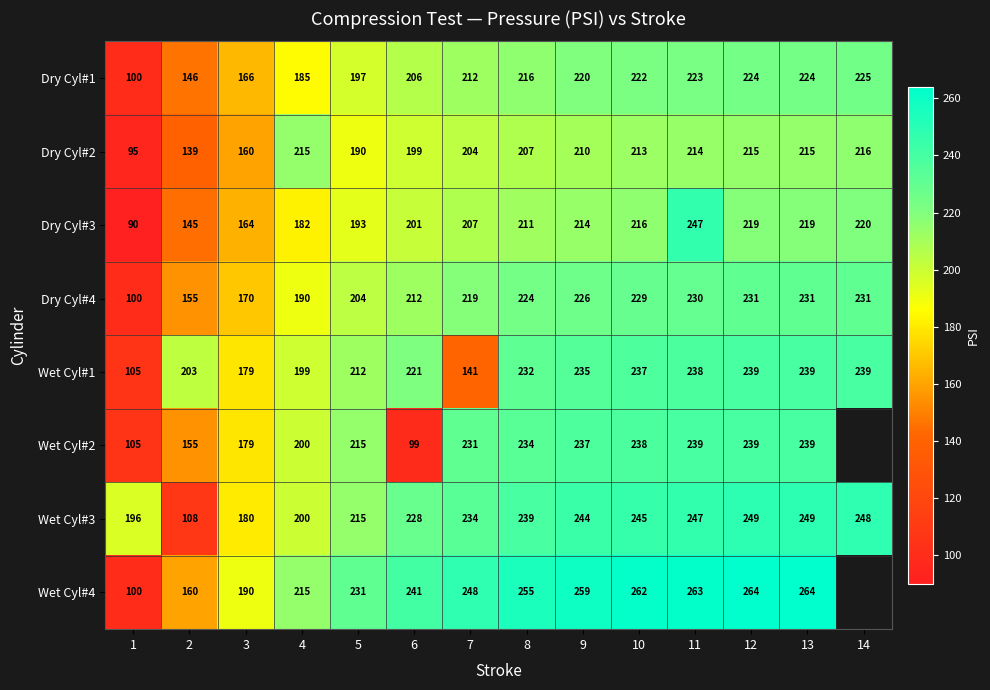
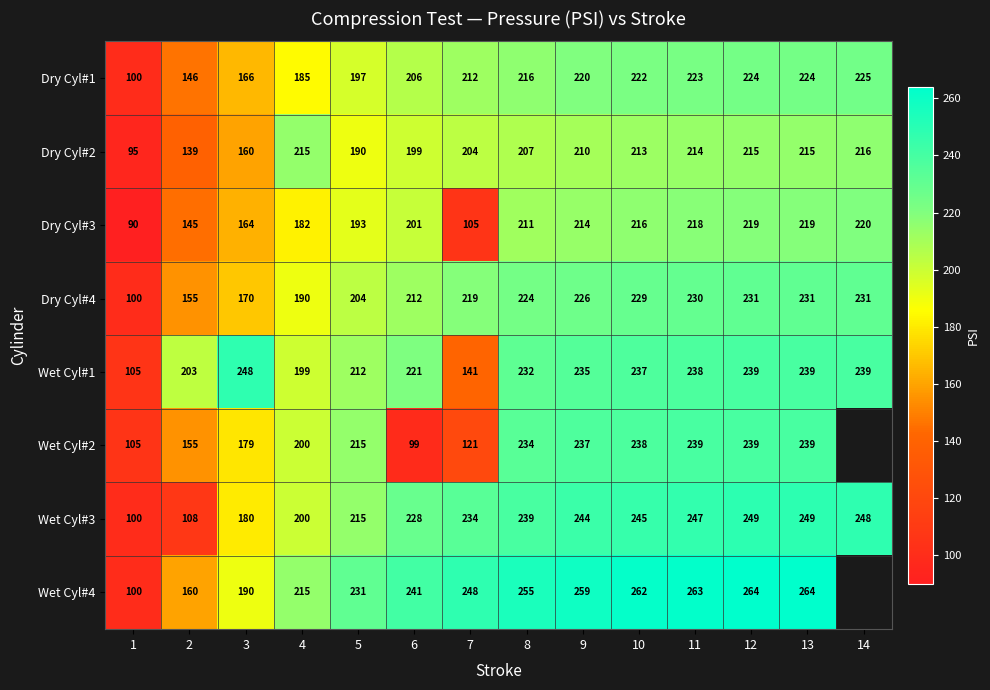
  {
    "Dry Cyl#1": {
      "1": 100,
      "2": 146,
      "3": 166,
      "4": 185,
      "5": 197,
      "6": 206,
      "7": 212,
      "8": 216,
      "9": 220,
      "10": 222,
      "11": 223,
      "12": 224,
      "13": 224,
      "14": 225
    },
    "Dry Cyl#2": {
      "1": 95,
      "2": 139,
      "3": 160,
      "4": 215,
      "5": 190,
      "6": 199,
      "7": 204,
      "8": 207,
      "9": 210,
      "10": 213,
      "11": 214,
      "12": 215,
      "13": 215,
      "14": 216
    },
    "Dry Cyl#3": {
      "1": 90,
      "2": 145,
      "3": 164,
      "4": 182,
      "5": 193,
      "6": 201,
-     "7": 207,
+     "7": 105,
      "8": 211,
      "9": 214,
      "10": 216,
-     "11": 247,
+     "11": 218,
      "12": 219,
      "13": 219,
      "14": 220
    },
    "Dry Cyl#4": {
      "1": 100,
      "2": 155,
      "3": 170,
      "4": 190,
      "5": 204,
      "6": 212,
      "7": 219,
      "8": 224,
      "9": 226,
      "10": 229,
      "11": 230,
      "12": 231,
      "13": 231,
      "14": 231
    },
    "Wet Cyl#1": {
      "1": 105,
      "2": 203,
-     "3": 179,
+     "3": 248,
      "4": 199,
      "5": 212,
      "6": 221,
      "7": 141,
      "8": 232,
      "9": 235,
      "10": 237,
      "11": 238,
      "12": 239,
      "13": 239,
      "14": 239
    },
    "Wet Cyl#2": {
      "1": 105,
      "2": 155,
      "3": 179,
      "4": 200,
      "5": 215,
      "6": 99,
-     "7": 231,
+     "7": 121,
      "8": 234,
      "9": 237,
      "10": 238,
      "11": 239,
      "12": 239,
      "13": 239
    },
    "Wet Cyl#3": {
-     "1": 196,
+     "1": 100,
      "2": 108,
      "3": 180,
      "4": 200,
      "5": 215,
      "6": 228,
      "7": 234,
      "8": 239,
      "9": 244,
      "10": 245,
      "11": 247,
      "12": 249,
      "13": 249,
      "14": 248
    },
    "Wet Cyl#4": {
      "1": 100,
      "2": 160,
      "3": 190,
      "4": 215,
      "5": 231,
      "6": 241,
      "7": 248,
      "8": 255,
      "9": 259,
      "10": 262,
      "11": 263,
      "12": 264,
      "13": 264
    }
  }
